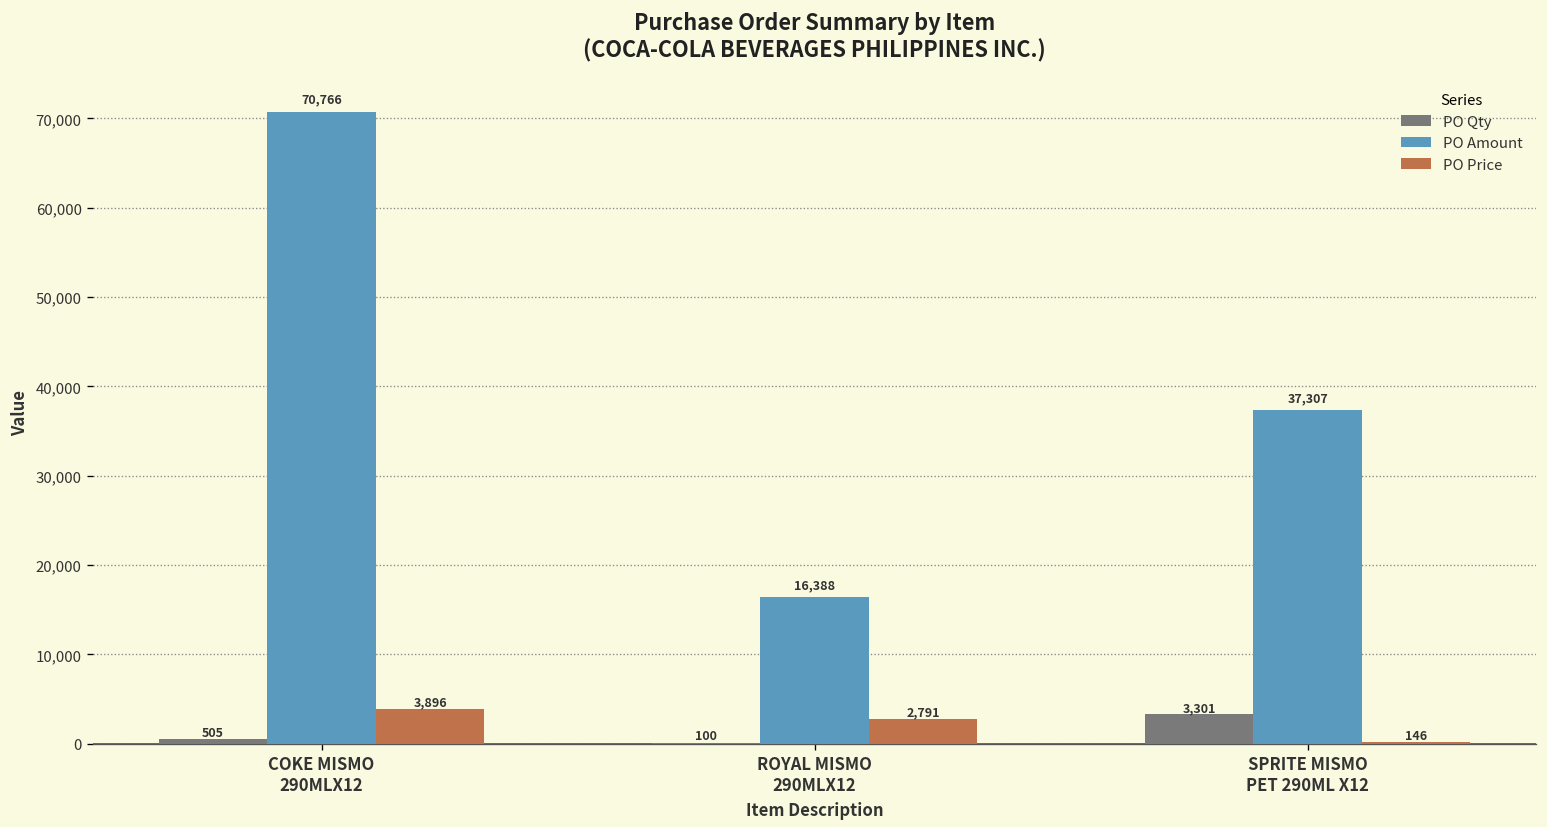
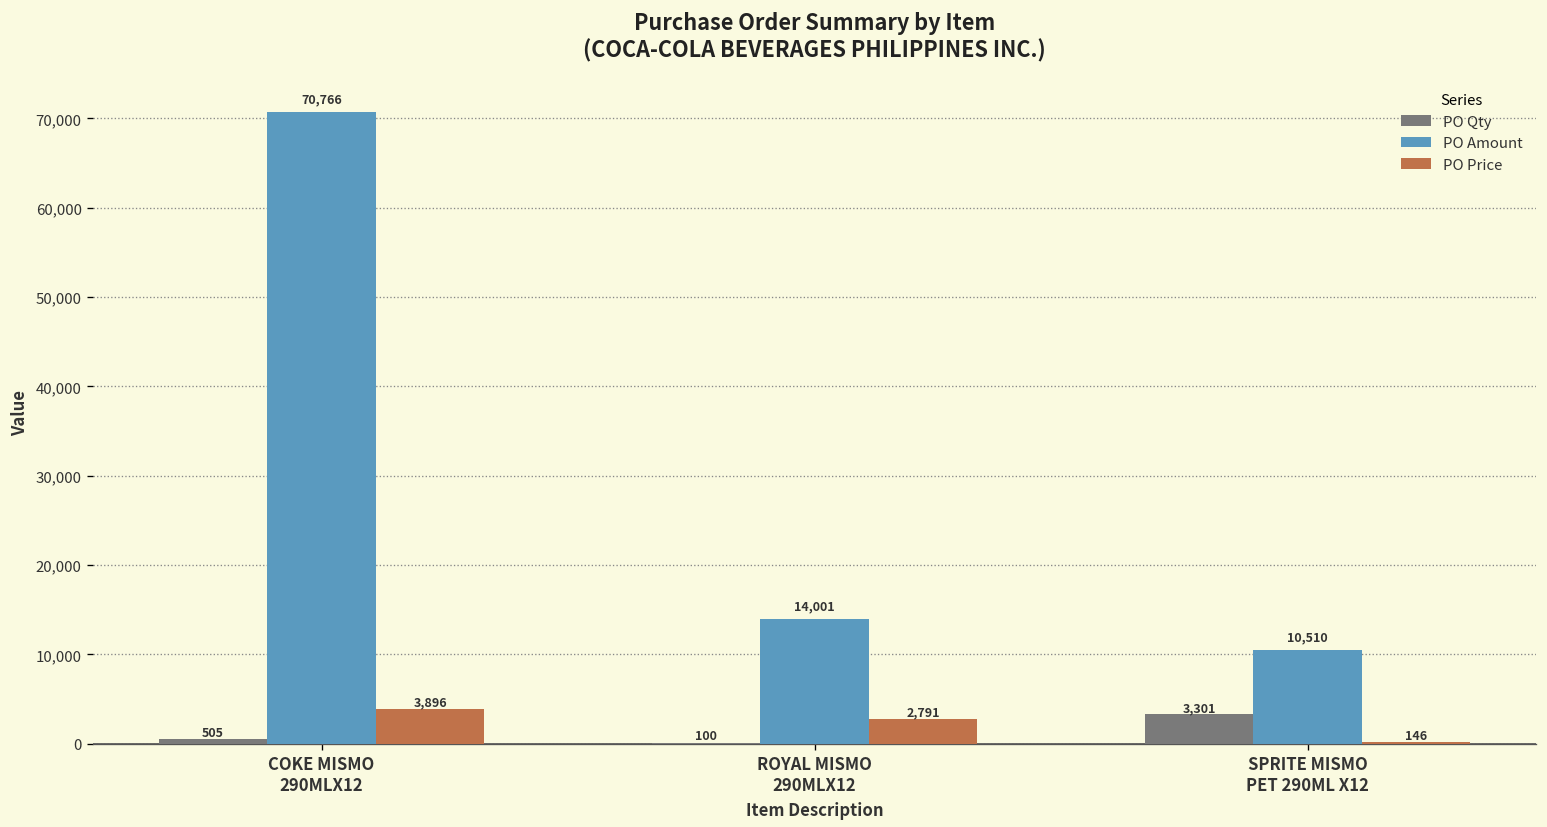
  {
    "PO Qty": {
      "COKE MISMO 290MLX12": "505",
      "ROYAL MISMO 290MLX12": "100",
      "SPRITE MISMO PET 290ML X12": "3,301"
    },
    "PO Amount": {
      "COKE MISMO 290MLX12": "70,766",
-     "ROYAL MISMO 290MLX12": "16,388",
-     "SPRITE MISMO PET 290ML X12": "37,307"
+     "ROYAL MISMO 290MLX12": "14,001",
+     "SPRITE MISMO PET 290ML X12": "10,510"
    },
    "PO Price": {
      "COKE MISMO 290MLX12": "3,896",
      "ROYAL MISMO 290MLX12": "2,791",
      "SPRITE MISMO PET 290ML X12": "146"
    }
  }
